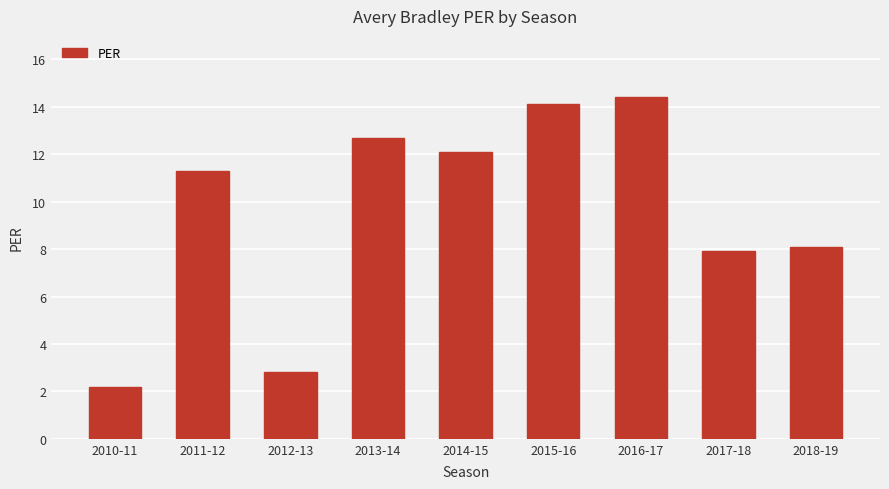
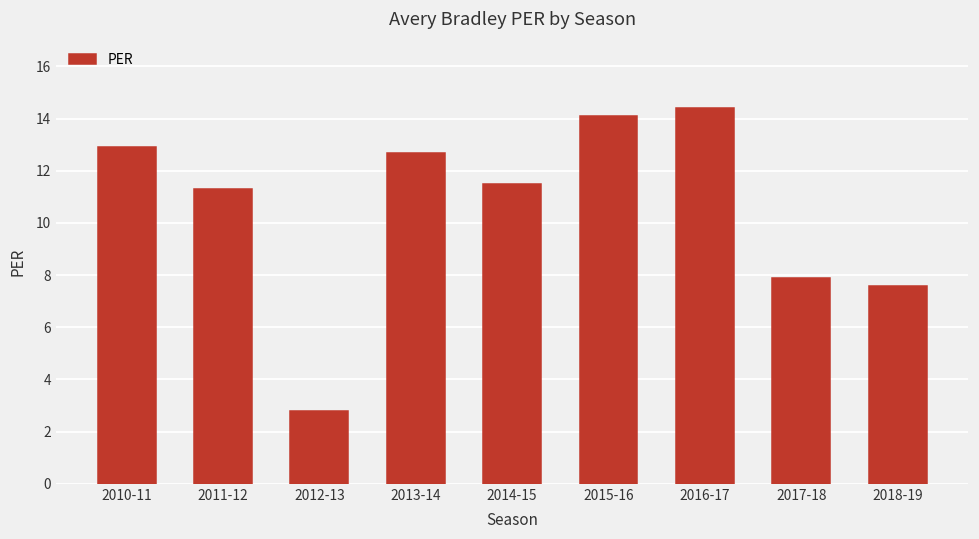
  {
-   "2010-11": 2.2,
+   "2010-11": 12.9,
    "2011-12": 11.3,
    "2012-13": 2.8,
    "2013-14": 12.7,
-   "2014-15": 12.1,
+   "2014-15": 11.5,
    "2015-16": 14.1,
    "2016-17": 14.4,
    "2017-18": 7.9,
-   "2018-19": 8.1
+   "2018-19": 7.6
  }
